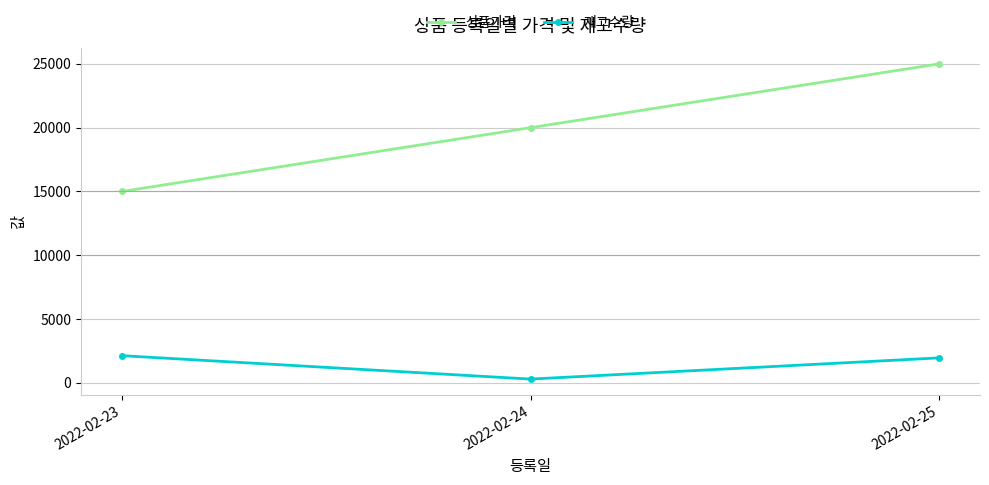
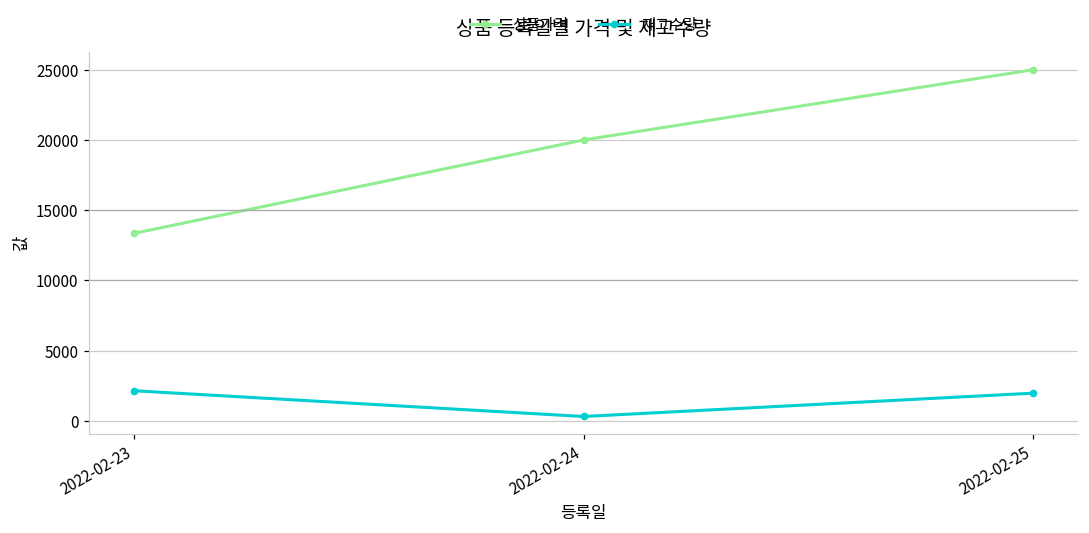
  {
    "상품가격": {
-     "2022-02-23": 15000,
+     "2022-02-23": 13300,
      "2022-02-24": 20000,
      "2022-02-25": 25000
    },
    "재고수량": {
      "2022-02-23": 2100,
      "2022-02-24": 300,
      "2022-02-25": 2000
    }
  }
